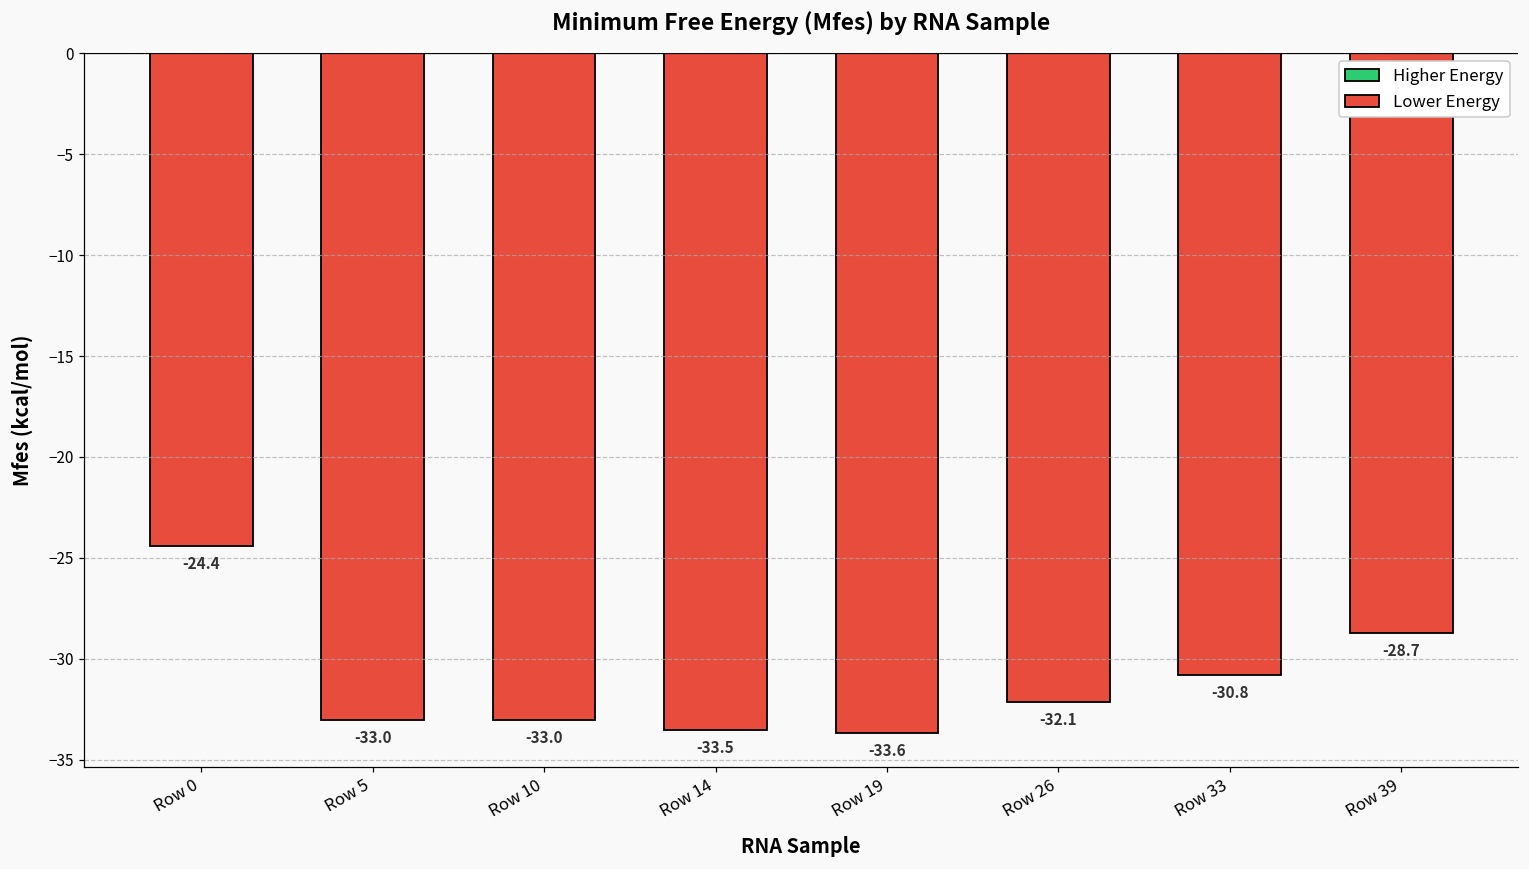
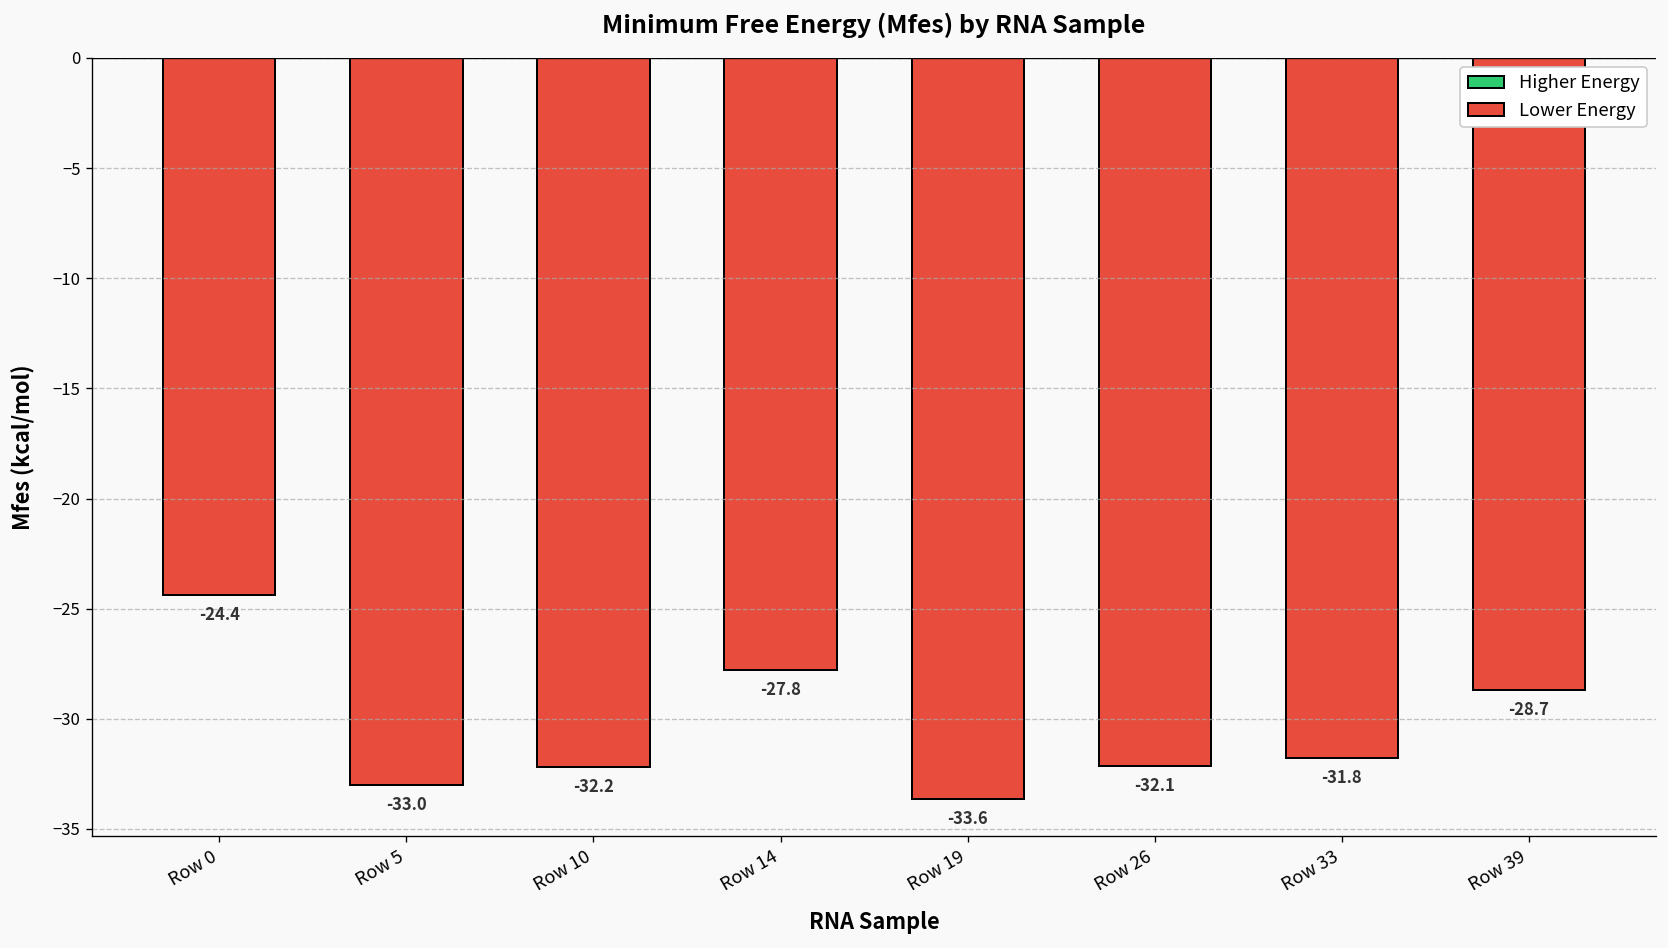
  {
    "Row 0": -24.4,
    "Row 5": -33.0,
-   "Row 10": -33.0,
-   "Row 14": -33.5,
+   "Row 10": -32.2,
+   "Row 14": -27.8,
    "Row 19": -33.6,
    "Row 26": -32.1,
-   "Row 33": -30.8,
+   "Row 33": -31.8,
    "Row 39": -28.7
  }
